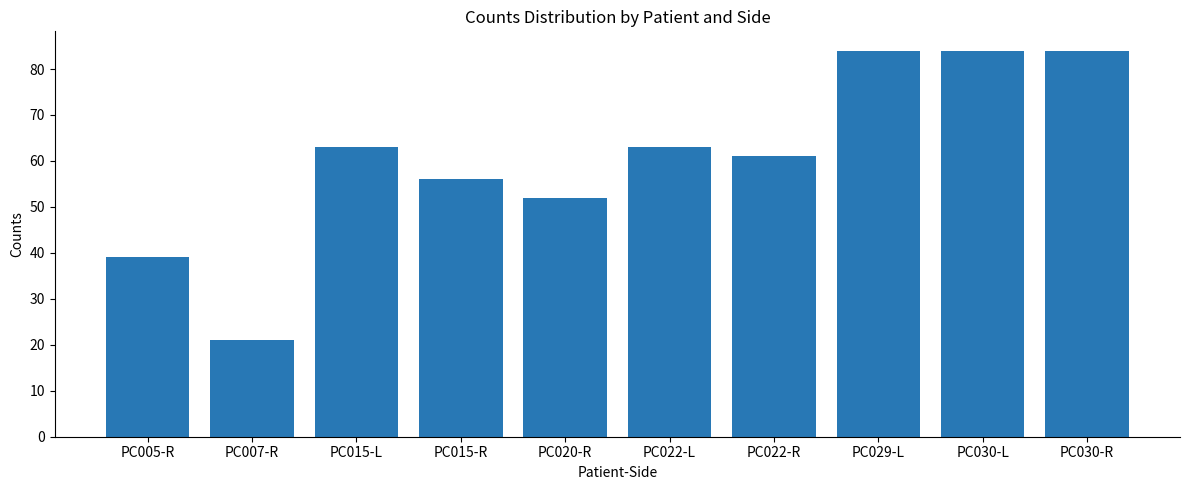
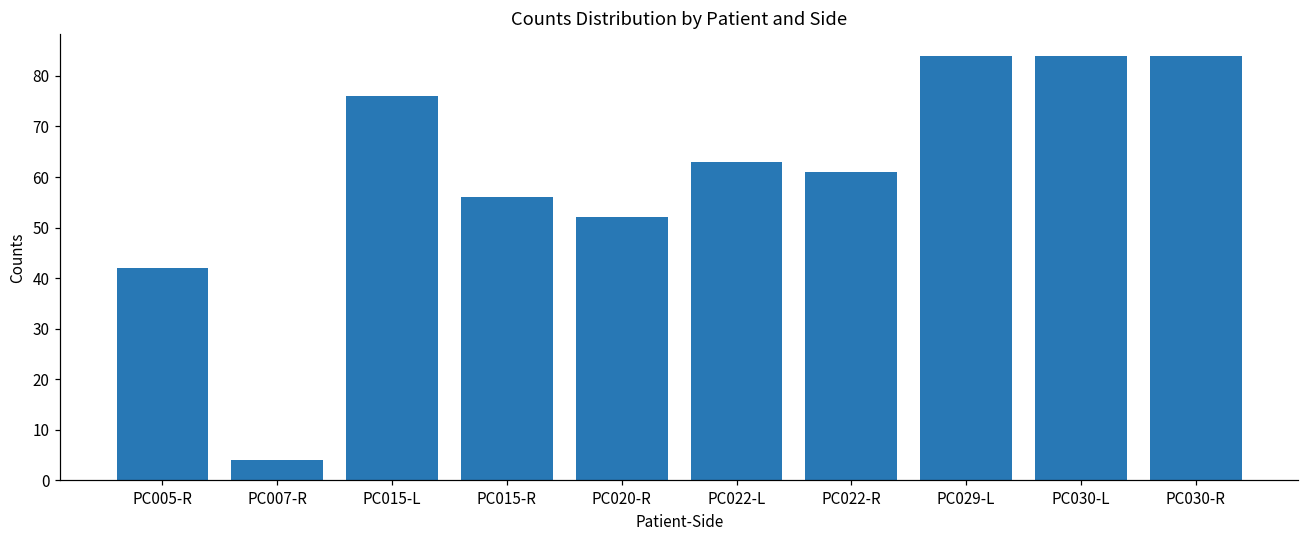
  {
-   "PC005-R": 39,
-   "PC007-R": 21,
-   "PC015-L": 63,
+   "PC005-R": 42,
+   "PC007-R": 4,
+   "PC015-L": 76,
    "PC015-R": 56,
    "PC020-R": 52,
    "PC022-L": 63,
    "PC022-R": 61,
    "PC029-L": 84,
    "PC030-L": 84,
    "PC030-R": 84
  }
